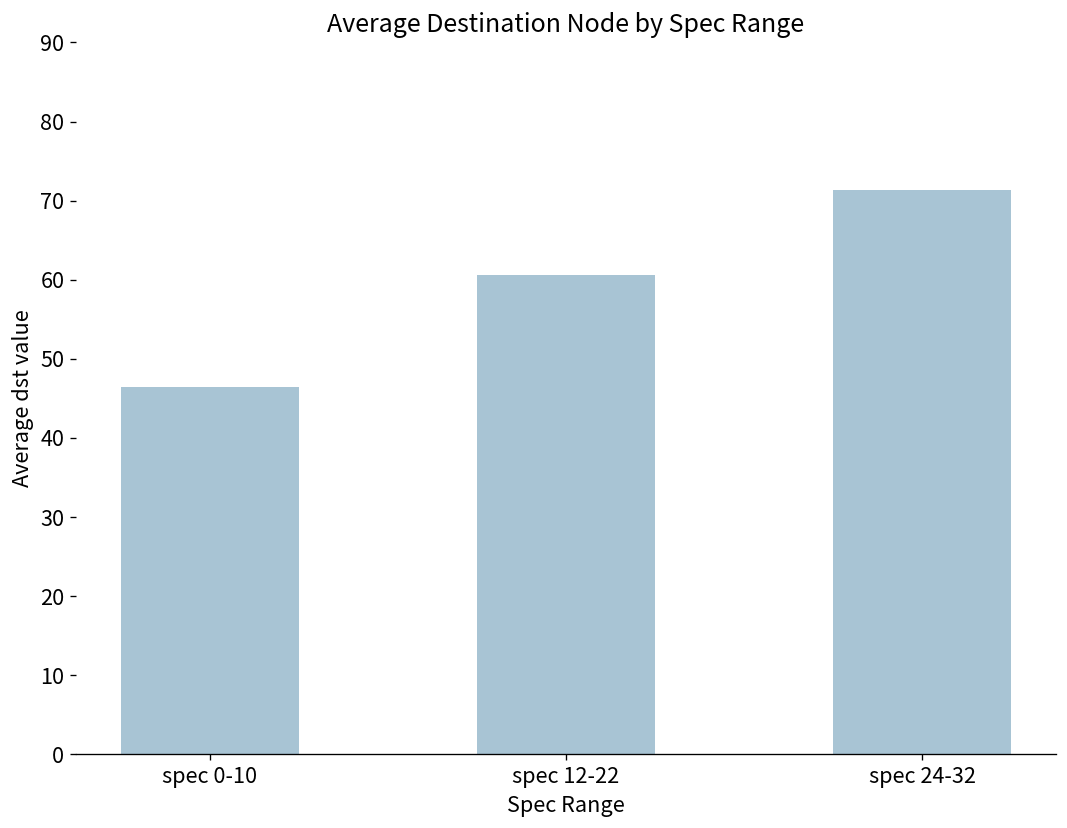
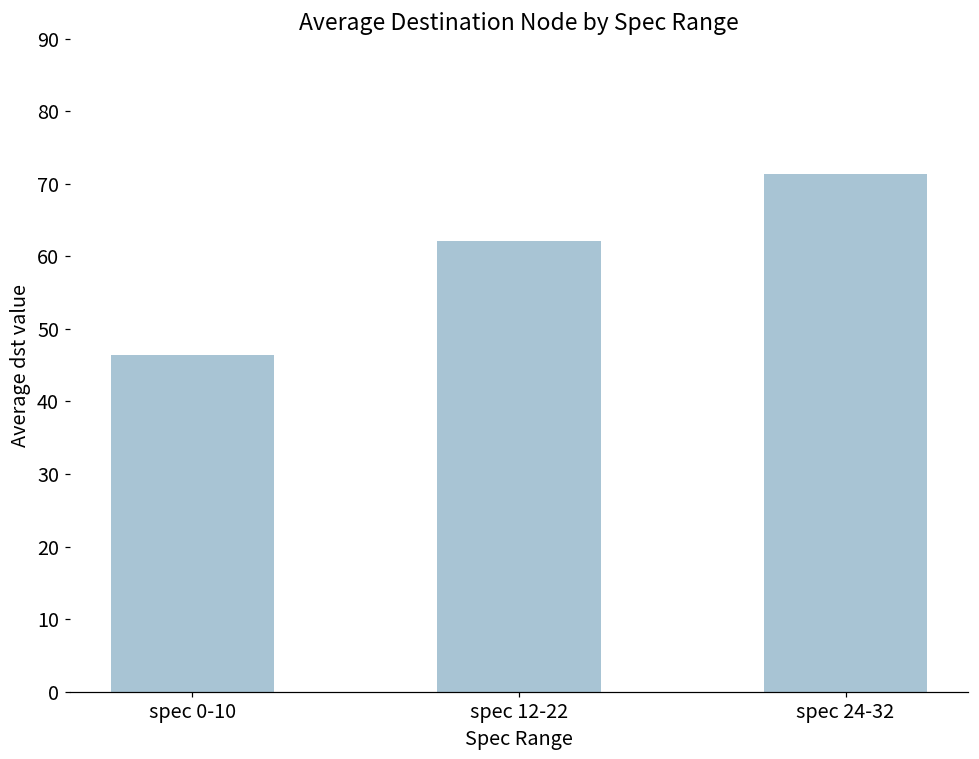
  {
    "spec 0-10": 46,
-   "spec 12-22": 61,
+   "spec 12-22": 62,
    "spec 24-32": 71
  }
